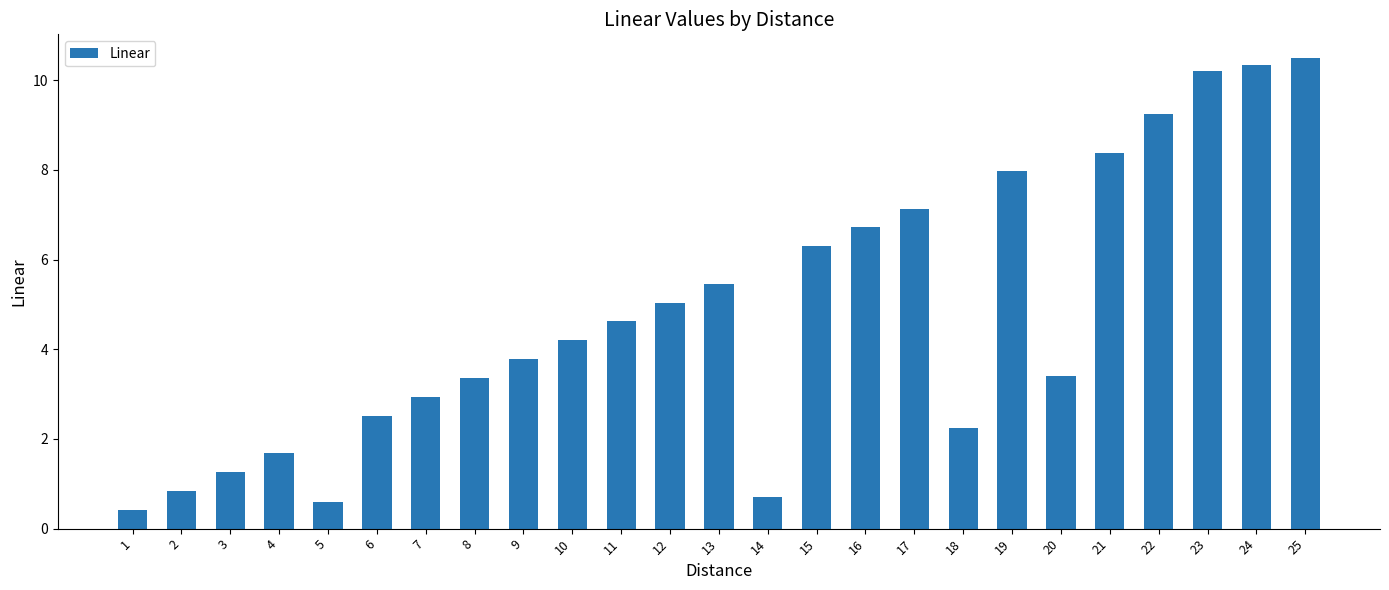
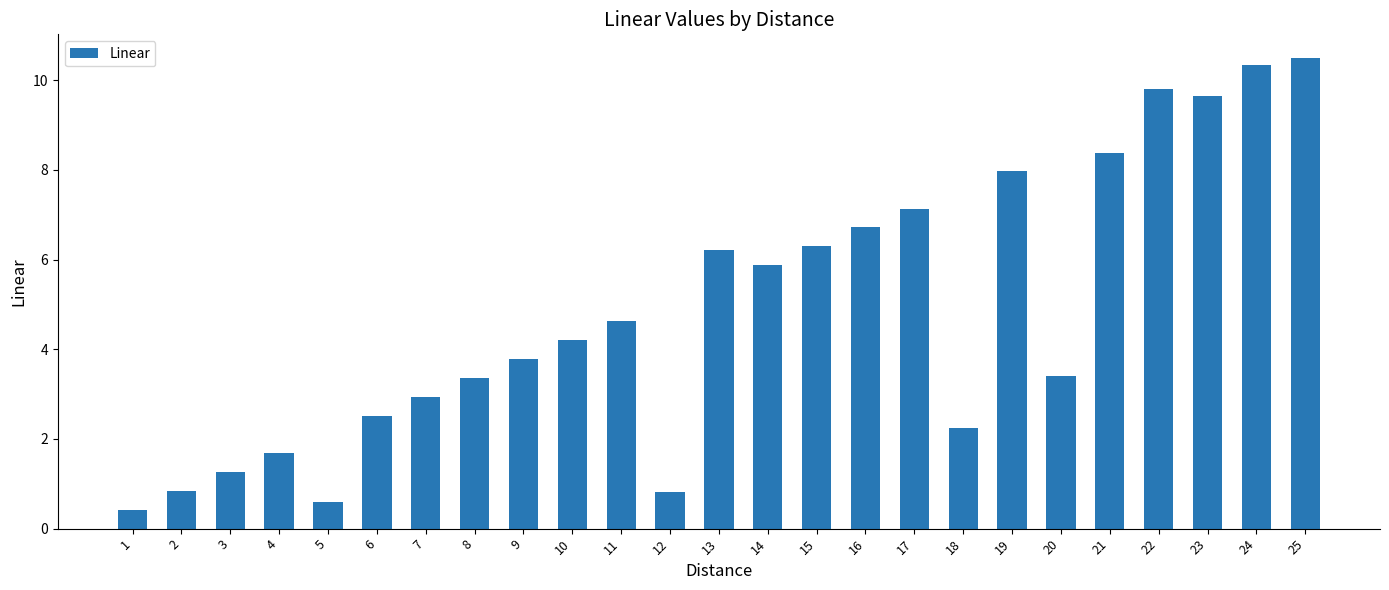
  {
    "1": 0.4,
    "2": 0.8,
    "3": 1.3,
    "4": 1.7,
    "5": 0.6,
    "6": 2.5,
    "7": 2.9,
    "8": 3.4,
    "9": 3.8,
    "10": 4.2,
    "11": 4.6,
-   "12": 5.0,
-   "13": 5.5,
-   "14": 0.7,
+   "12": 0.8,
+   "13": 6.2,
+   "14": 5.9,
    "15": 6.3,
    "16": 6.7,
    "17": 7.1,
    "18": 2.3,
    "19": 8.0,
    "20": 3.4,
    "21": 8.4,
-   "22": 9.2,
-   "23": 10.2,
+   "22": 9.8,
+   "23": 9.7,
    "24": 10.3,
    "25": 10.5
  }
